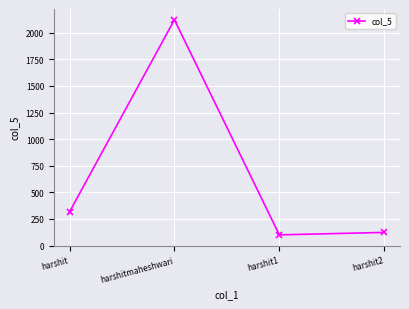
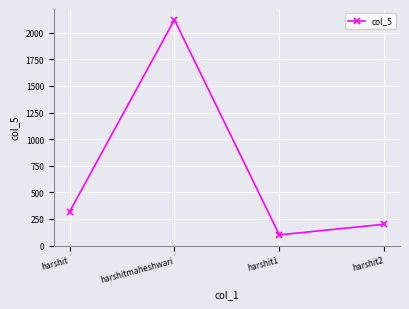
  {
    "harshit": 320,
    "harshitmaheshwari": 2120,
    "harshit1": 100,
-   "harshit2": 120
+   "harshit2": 200
  }
